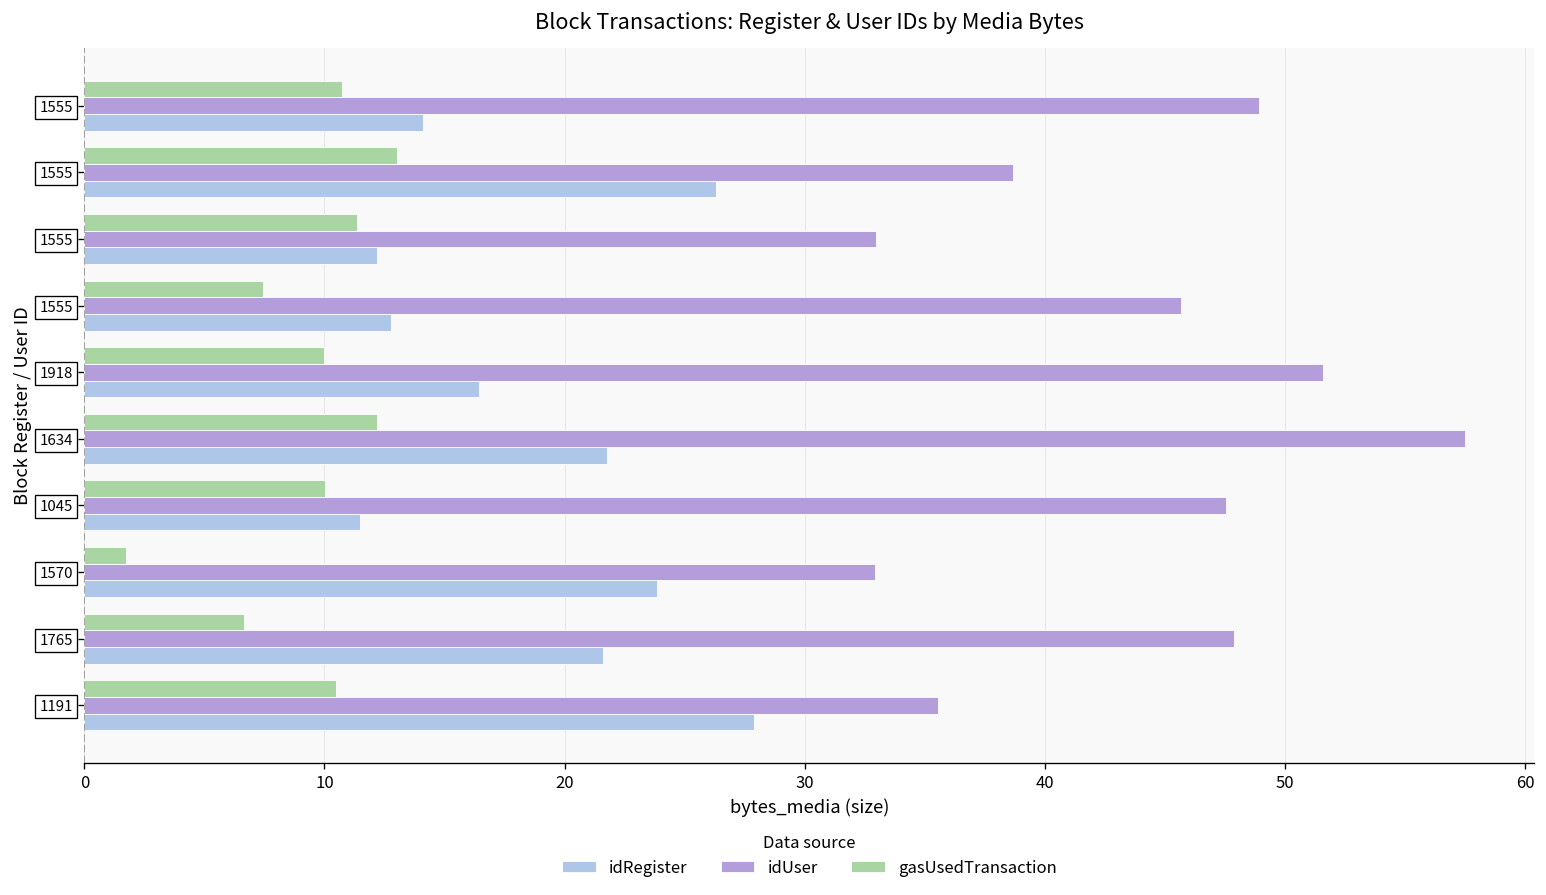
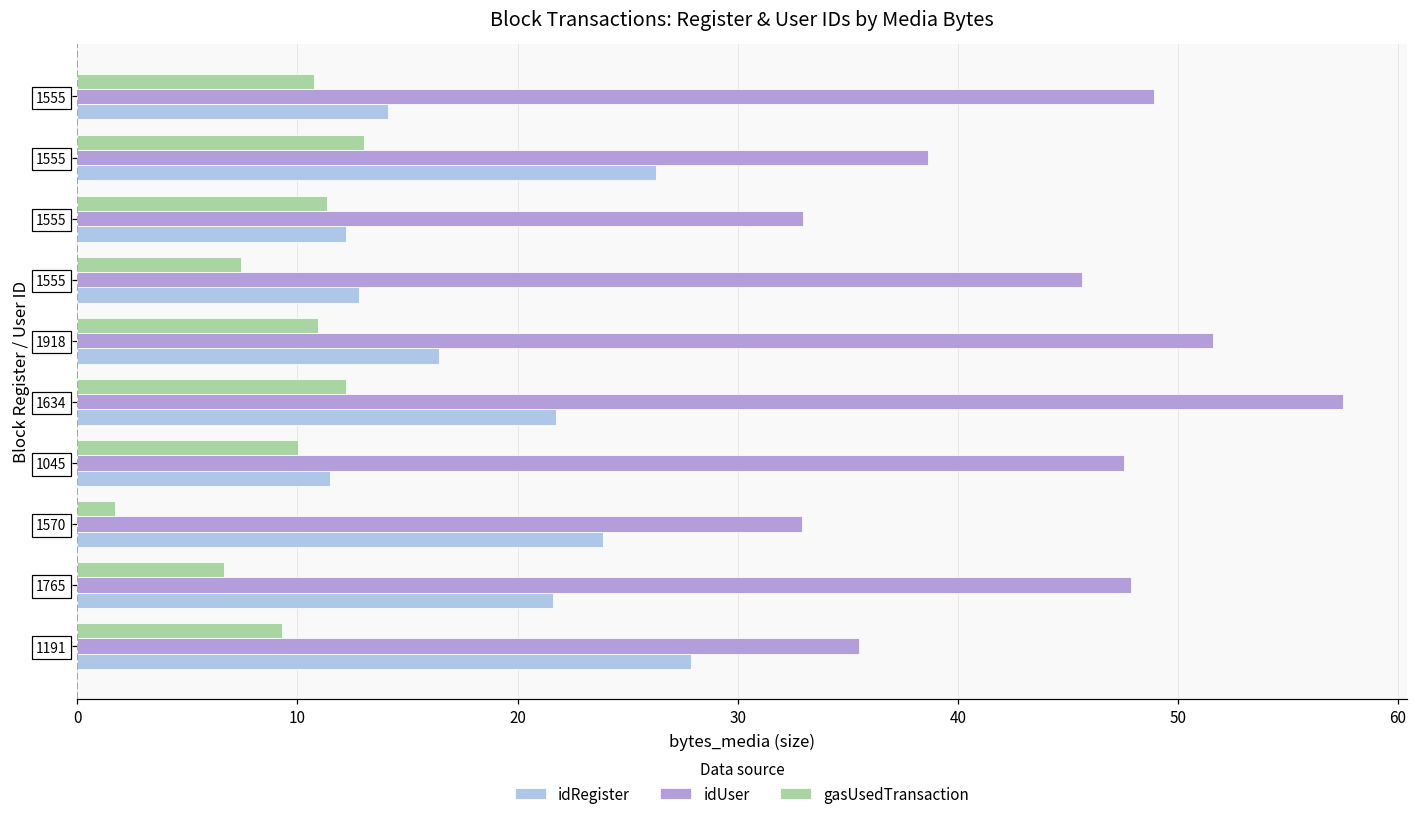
  {
    "gasUsedTransaction": {
-     "1918": 10.0,
+     "1918": 10.9,
      "1634": 12.2,
      "1045": 10.0,
      "1570": 1.7,
      "1765": 6.6,
-     "1191": 10.5
+     "1191": 9.3
    }
  }
